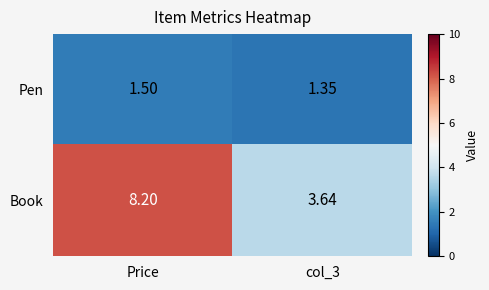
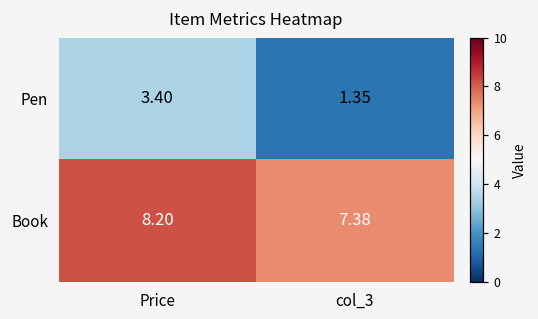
  {
    "Pen": {
-     "Price": 1.50,
+     "Price": 3.40,
      "col_3": 1.35
    },
    "Book": {
      "Price": 8.20,
-     "col_3": 3.64
+     "col_3": 7.38
    }
  }
